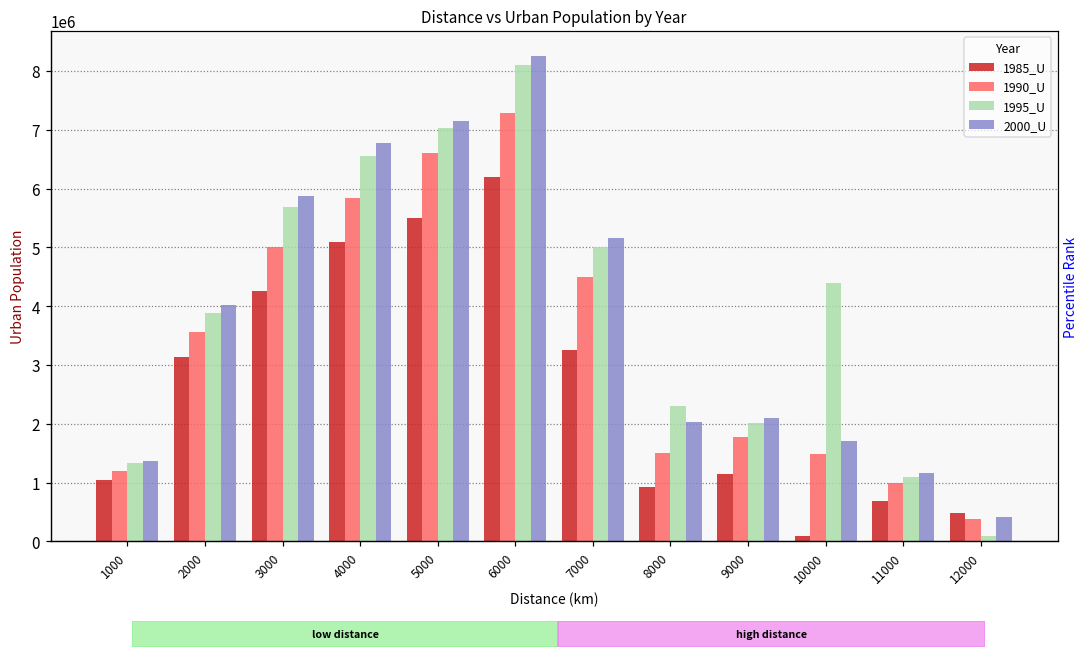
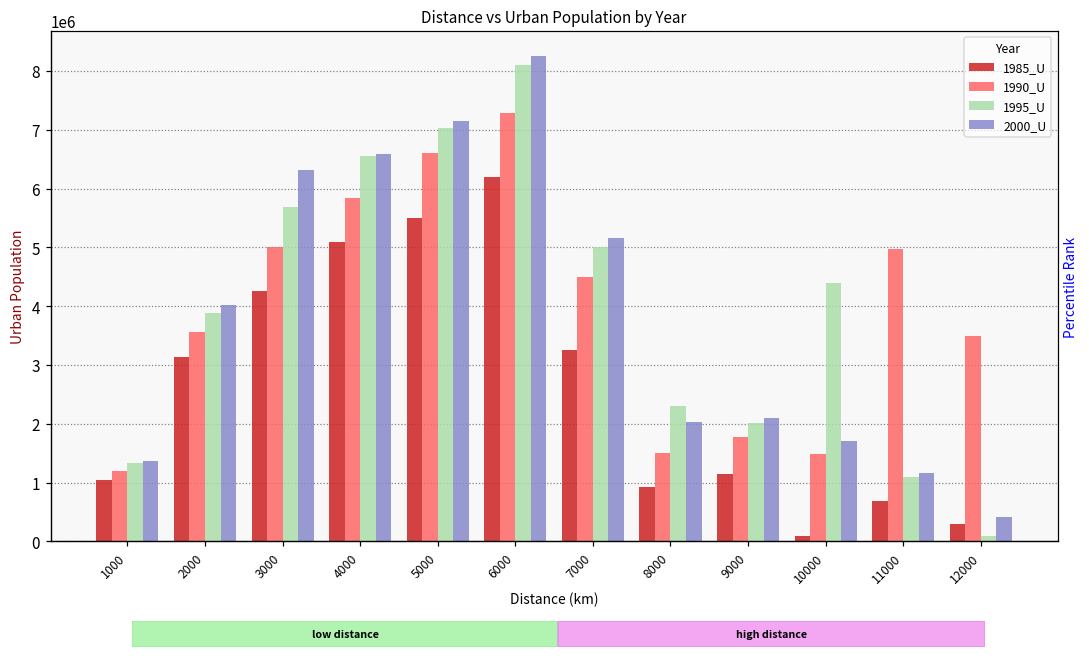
  {
    "1985_U": {
      "1000": 1000000,
      "2000": 3100000,
      "3000": 4300000,
      "4000": 5100000,
      "5000": 5500000,
      "6000": 6200000,
      "7000": 3300000,
      "8000": 900000,
      "9000": 1100000,
      "10000": 100000,
      "11000": 700000,
-     "12000": 500000
+     "12000": 300000
    },
    "1990_U": {
      "1000": 1200000,
      "2000": 3600000,
      "3000": 5000000,
      "4000": 5800000,
      "5000": 6600000,
      "6000": 7300000,
      "7000": 4500000,
      "8000": 1500000,
      "9000": 1800000,
      "10000": 1500000,
-     "11000": 1000000,
-     "12000": 400000
+     "11000": 5000000,
+     "12000": 3500000
    },
    "1995_U": {
      "1000": 1300000,
      "2000": 3900000,
      "3000": 5700000,
      "4000": 6600000,
      "5000": 7000000,
      "6000": 8100000,
      "7000": 5000000,
      "8000": 2300000,
      "9000": 2000000,
      "10000": 4400000,
      "11000": 1100000,
      "12000": 100000
    },
    "2000_U": {
      "1000": 1400000,
      "2000": 4000000,
-     "3000": 5900000,
-     "4000": 6800000,
+     "3000": 6300000,
+     "4000": 6600000,
      "5000": 7100000,
      "6000": 8300000,
      "7000": 5200000,
      "8000": 2000000,
      "9000": 2100000,
      "10000": 1700000,
      "11000": 1200000,
      "12000": 400000
    }
  }
